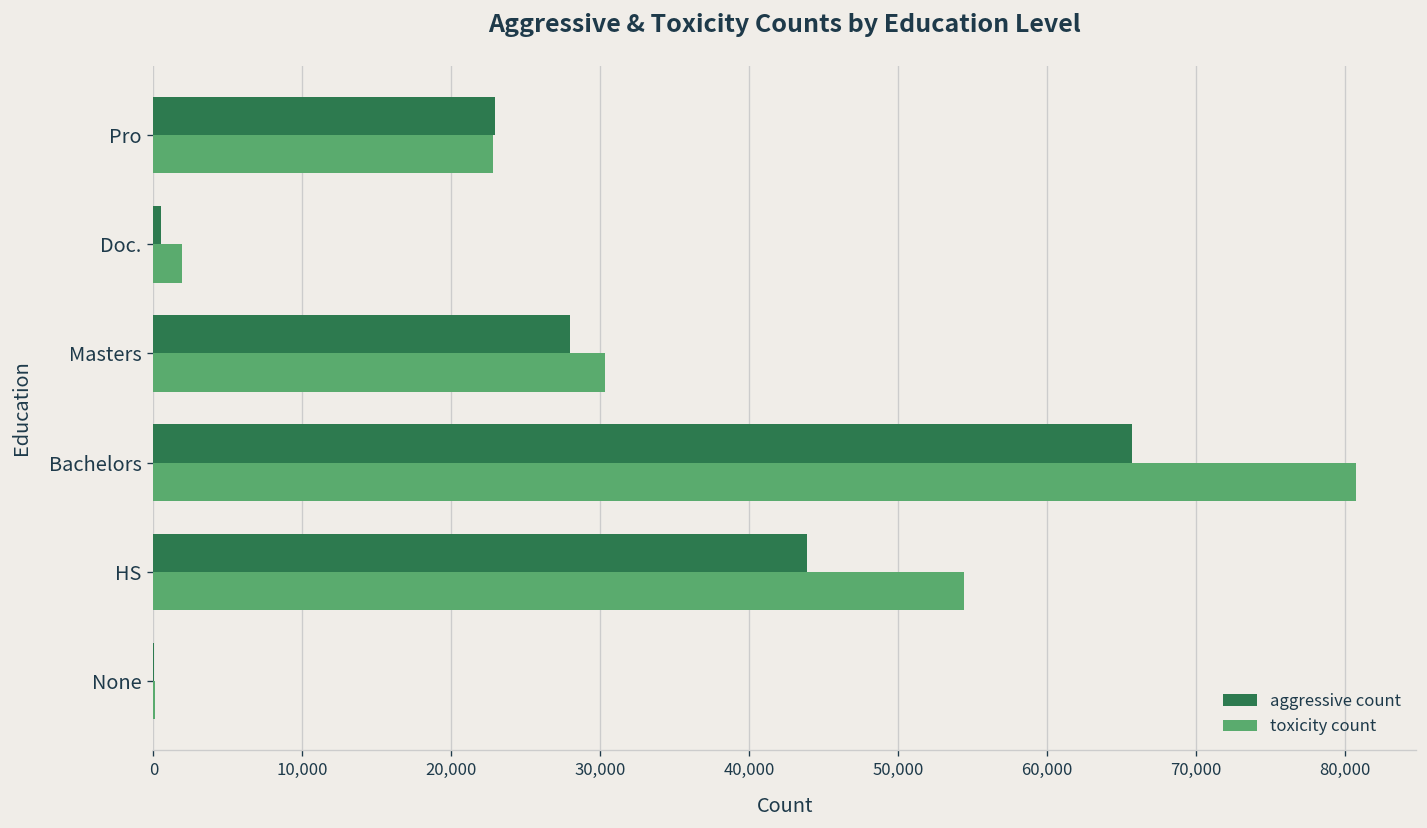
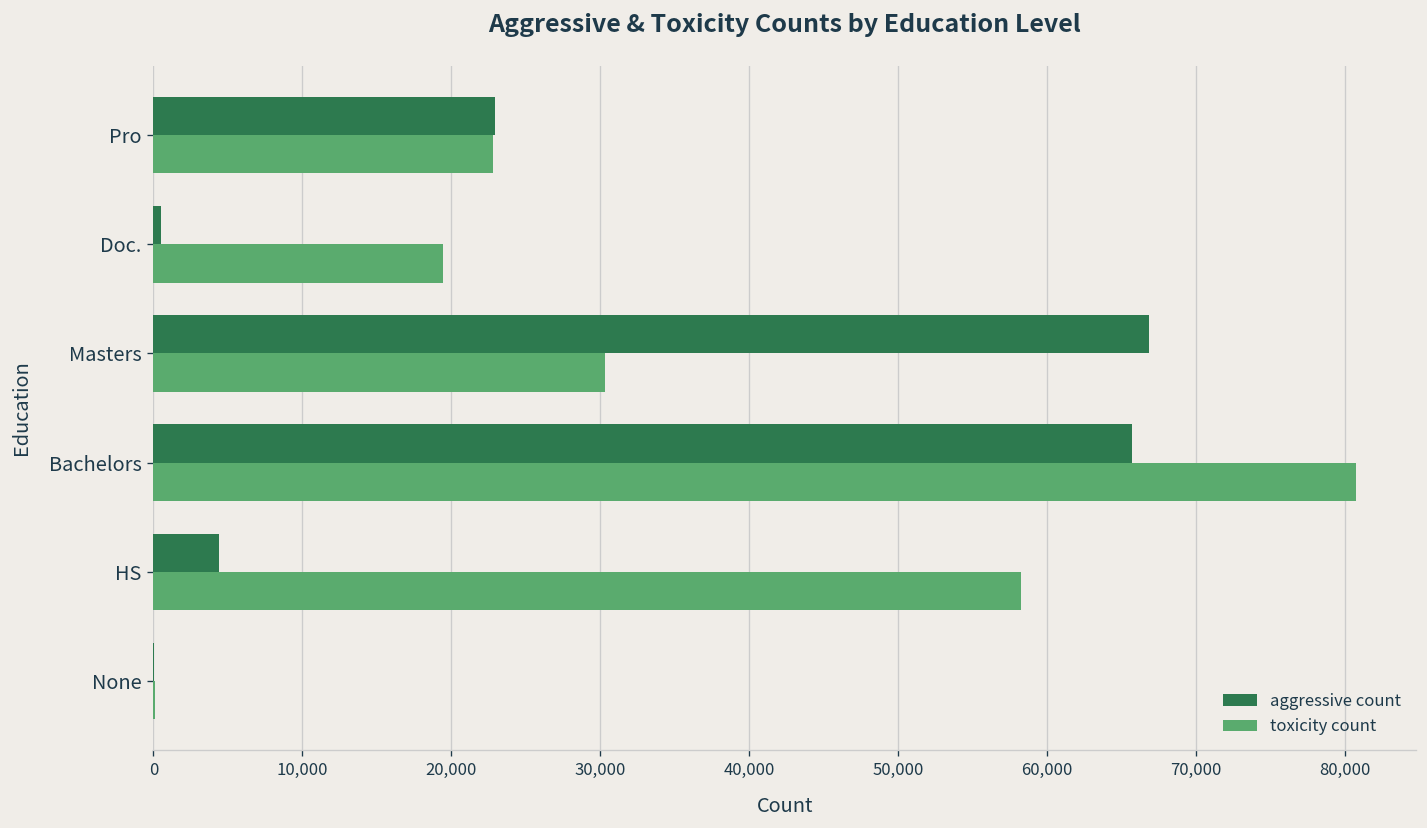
  {
    "aggressive count": {
      "Pro": "22,900",
      "Doc.": "500",
-     "Masters": "27,900",
+     "Masters": "66,800",
      "Bachelors": "65,700",
-     "HS": "43,900"
+     "HS": "4,400"
    },
    "toxicity count": {
      "Pro": "22,800",
-     "Doc.": "1,900",
+     "Doc.": "19,400",
      "Masters": "30,300",
      "Bachelors": "80,700",
-     "HS": "54,400"
+     "HS": "58,300"
    }
  }
